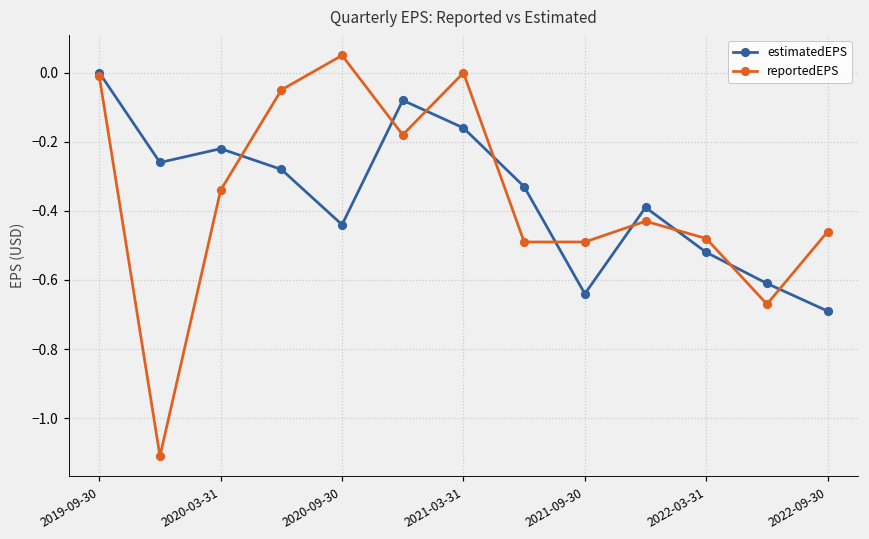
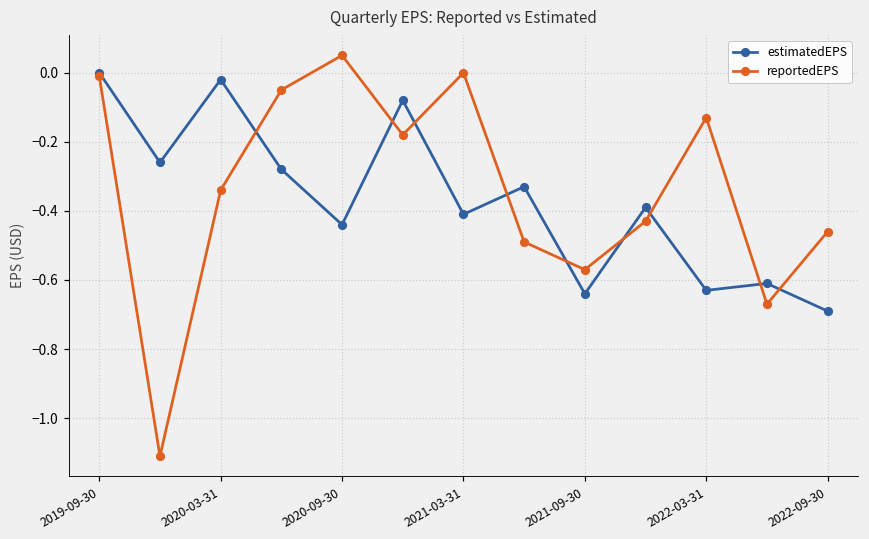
  {
    "estimatedEPS": {
      "2019-09-30": 0.00,
-     "2020-03-31": -0.22,
+     "2020-03-31": -0.02,
      "2020-09-30": -0.44,
-     "2021-03-31": -0.16,
+     "2021-03-31": -0.41,
      "2021-09-30": -0.64,
-     "2022-03-31": -0.52,
+     "2022-03-31": -0.63,
      "2022-09-30": -0.69
    },
    "reportedEPS": {
      "2019-09-30": -0.01,
      "2020-03-31": -0.34,
      "2020-09-30": 0.05,
      "2021-03-31": 0.00,
-     "2021-09-30": -0.49,
-     "2022-03-31": -0.48,
+     "2021-09-30": -0.57,
+     "2022-03-31": -0.13,
      "2022-09-30": -0.46
    }
  }
